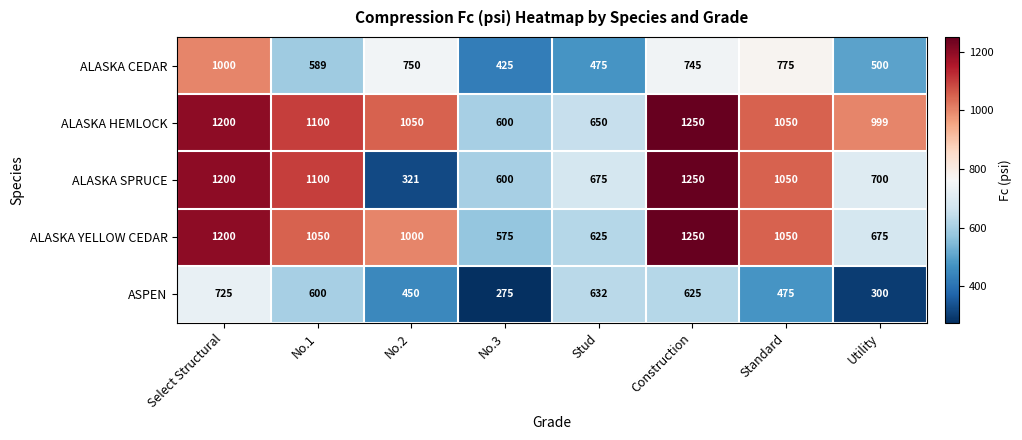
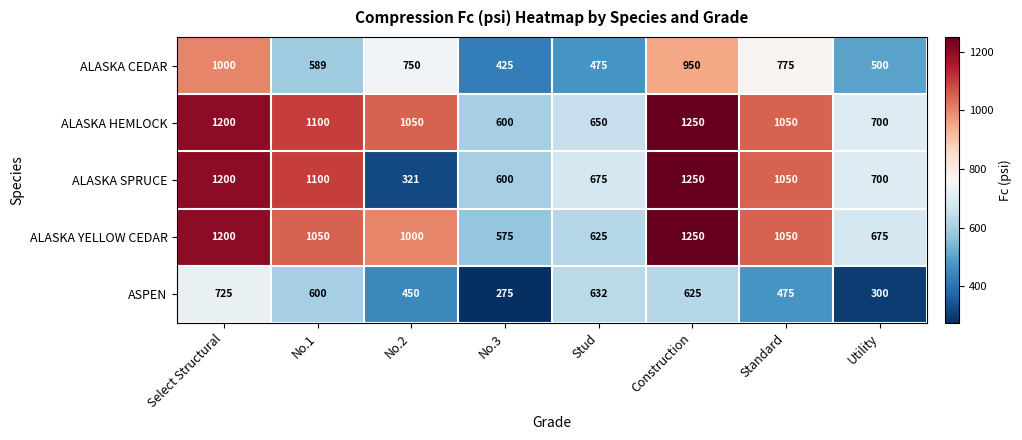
  {
    "ALASKA CEDAR": {
      "Select Structural": 1000,
      "No.1": 589,
      "No.2": 750,
      "No.3": 425,
      "Stud": 475,
-     "Construction": 745,
+     "Construction": 950,
      "Standard": 775,
      "Utility": 500
    },
    "ALASKA HEMLOCK": {
      "Select Structural": 1200,
      "No.1": 1100,
      "No.2": 1050,
      "No.3": 600,
      "Stud": 650,
      "Construction": 1250,
      "Standard": 1050,
-     "Utility": 999
+     "Utility": 700
    },
    "ALASKA SPRUCE": {
      "Select Structural": 1200,
      "No.1": 1100,
      "No.2": 321,
      "No.3": 600,
      "Stud": 675,
      "Construction": 1250,
      "Standard": 1050,
      "Utility": 700
    },
    "ALASKA YELLOW CEDAR": {
      "Select Structural": 1200,
      "No.1": 1050,
      "No.2": 1000,
      "No.3": 575,
      "Stud": 625,
      "Construction": 1250,
      "Standard": 1050,
      "Utility": 675
    },
    "ASPEN": {
      "Select Structural": 725,
      "No.1": 600,
      "No.2": 450,
      "No.3": 275,
      "Stud": 632,
      "Construction": 625,
      "Standard": 475,
      "Utility": 300
    }
  }
